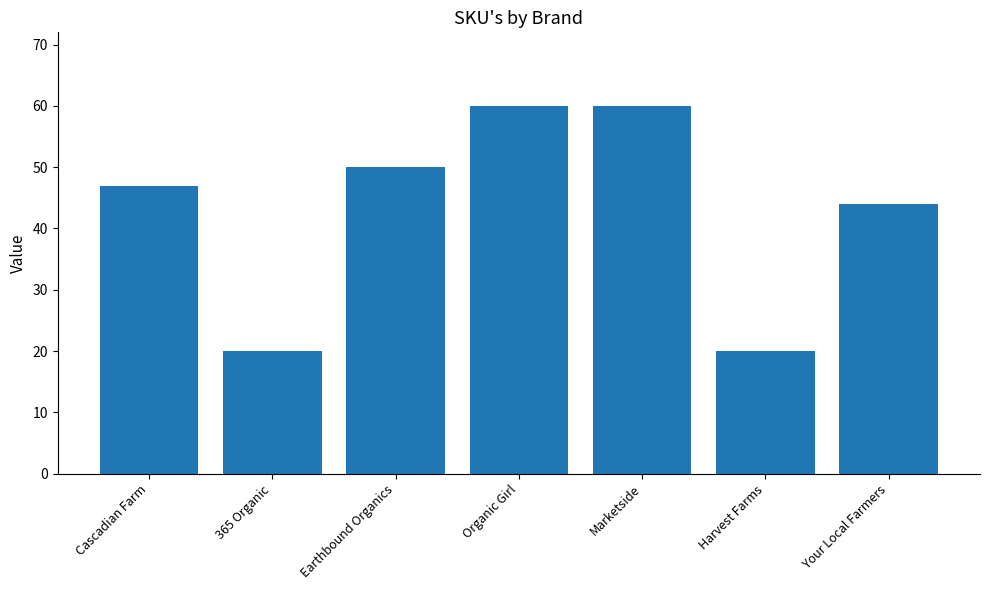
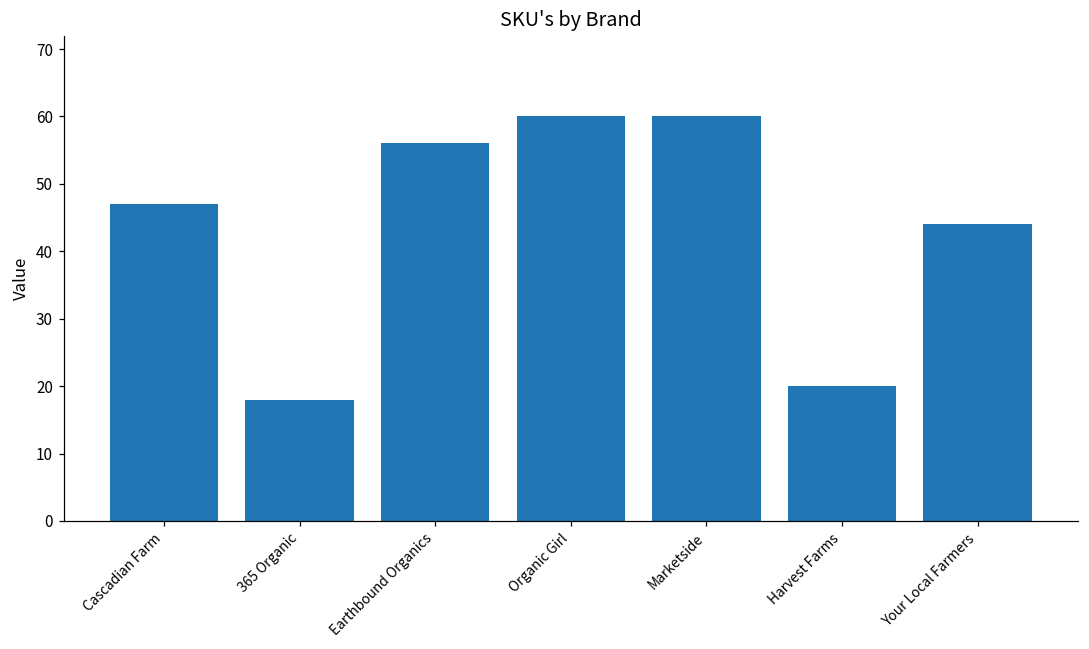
  {
    "Cascadian Farm": 47,
-   "365 Organic": 20,
-   "Earthbound Organics": 50,
+   "365 Organic": 18,
+   "Earthbound Organics": 56,
    "Organic Girl": 60,
    "Marketside": 60,
    "Harvest Farms": 20,
    "Your Local Farmers": 44
  }
